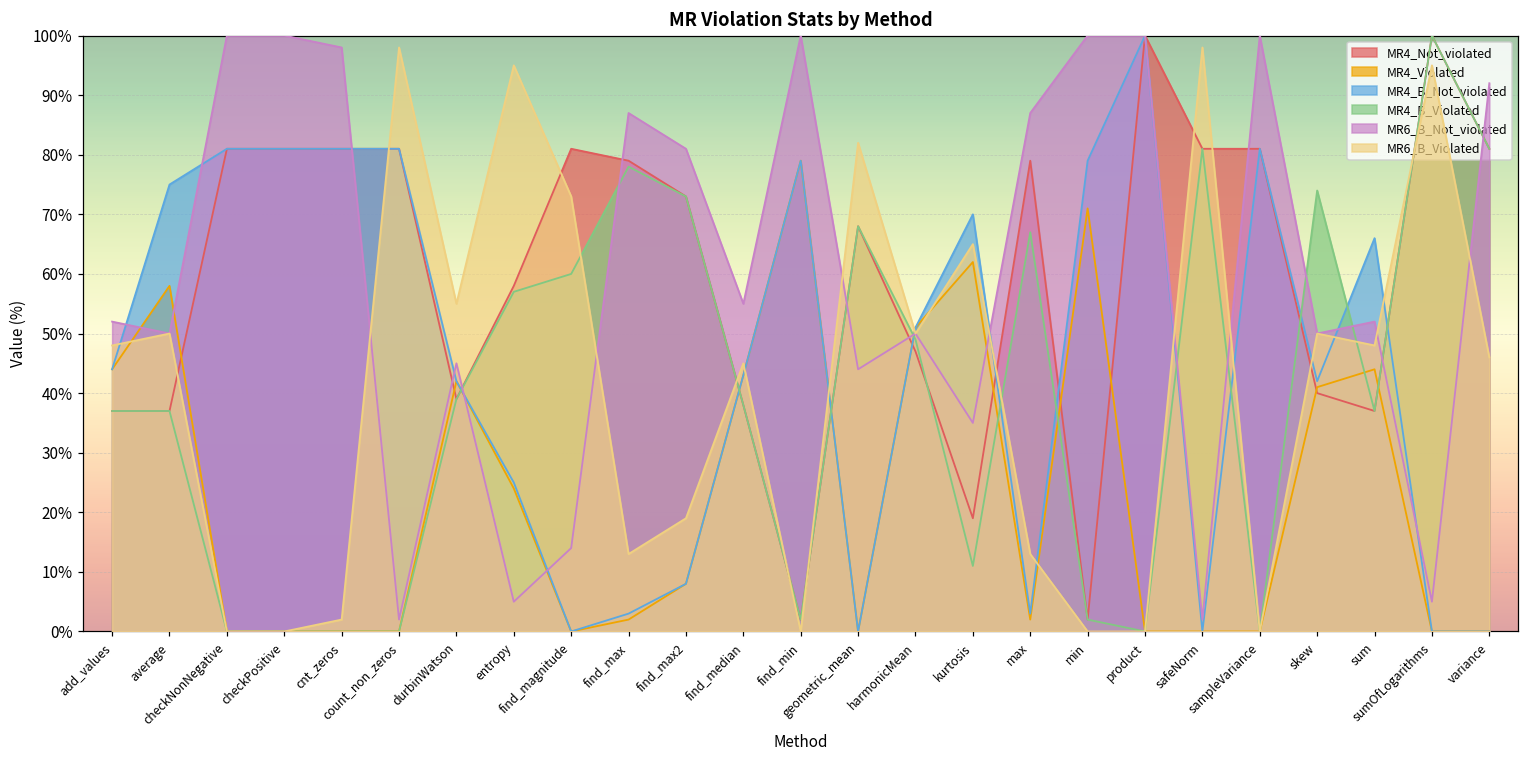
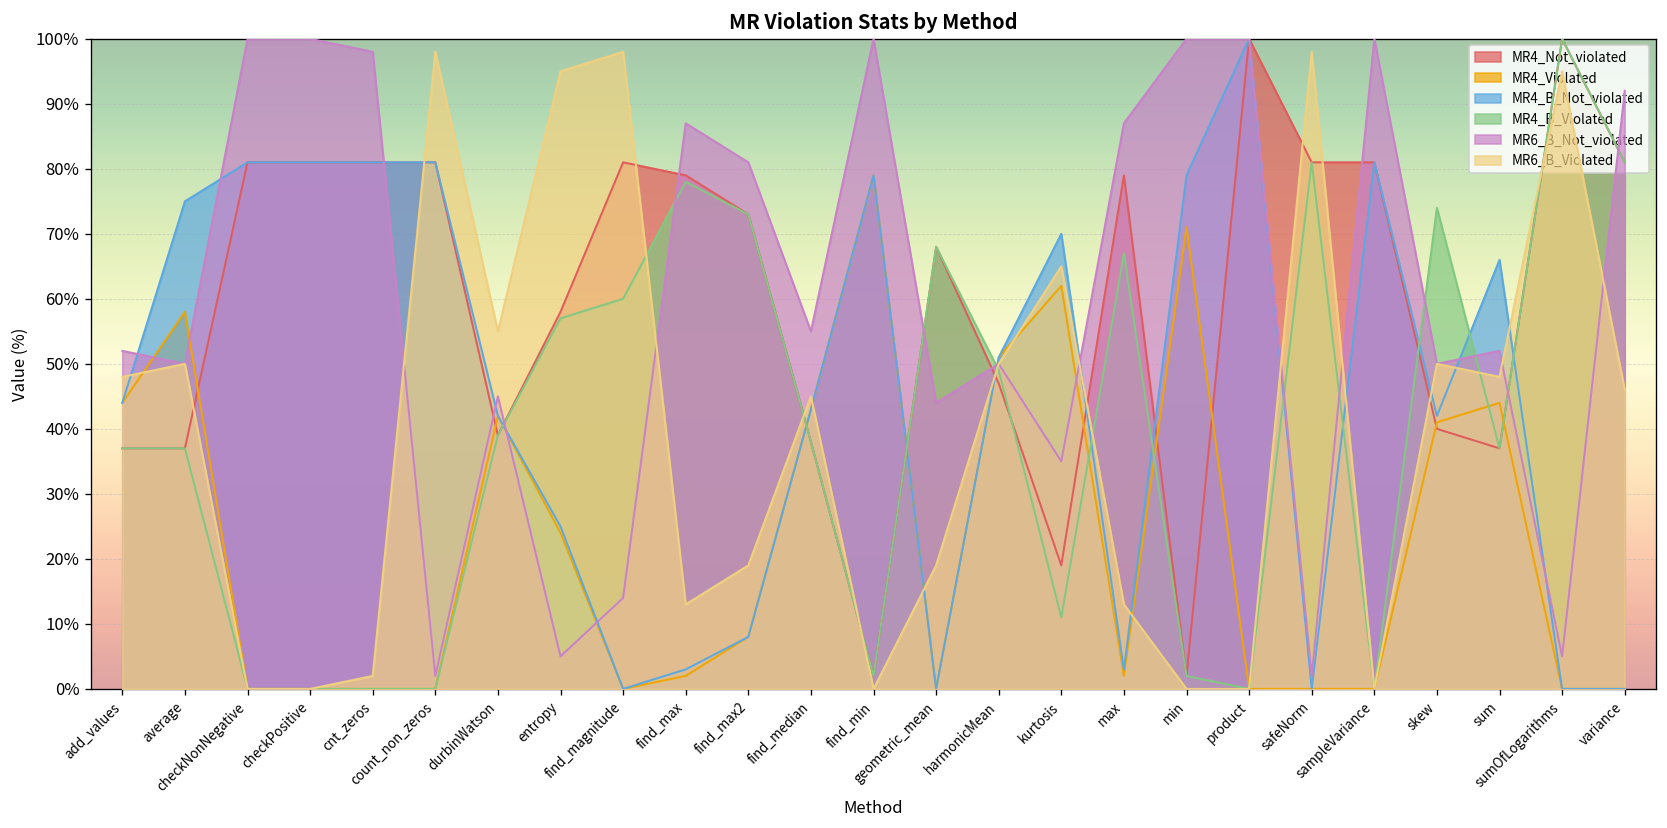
  {
    "MR4_Not_violated": {
      "entropy": "58%",
      "find_magnitude": "81%",
      "find_max": "79%",
      "harmonicMean": "47%",
      "kurtosis": "19%",
      "max": "79%",
      "skew": "40%"
    },
    "MR4_Violated": {
      "average": "58%",
      "entropy": "24%",
      "find_max": "2%",
      "kurtosis": "62%",
      "max": "2%",
      "min": "71%",
      "skew": "41%",
      "sum": "44%"
    },
    "MR4_B_Not_violated": {
      "average": "75%",
      "entropy": "25%",
      "find_max": "3%",
      "kurtosis": "70%",
      "max": "3%",
      "min": "79%",
      "skew": "42%",
      "sum": "66%"
    },
    "MR4_B_Violated": {
      "entropy": "57%",
      "find_magnitude": "60%",
      "find_max": "78%",
      "harmonicMean": "49%",
      "kurtosis": "11%",
      "max": "67%",
      "skew": "74%"
    },
    "MR6_B_Not_violated": {
      "add_values": "52%",
      "checkNonNegative": "100%",
      "checkPositive": "100%",
      "cnt_zeros": "98%",
      "count_non_zeros": "2%",
      "durbinWatson": "45%",
      "entropy": "5%",
      "find_magnitude": "14%",
      "find_max": "87%",
      "find_max2": "81%",
      "find_median": "55%",
      "find_min": "100%",
      "geometric_mean": "44%",
      "kurtosis": "35%",
      "max": "87%",
      "min": "100%",
      "safeNorm": "2%",
      "sampleVariance": "100%",
      "sum": "52%",
      "sumOfLogarithms": "5%"
    },
    "MR6_B_Violated": {
      "add_values": "48%",
      "cnt_zeros": "2%",
      "count_non_zeros": "98%",
      "durbinWatson": "55%",
      "entropy": "95%",
-     "find_magnitude": "73%",
+     "find_magnitude": "98%",
      "find_max": "13%",
      "find_max2": "19%",
      "find_median": "45%",
      "find_min": "0%",
-     "geometric_mean": "82%",
+     "geometric_mean": "19%",
      "kurtosis": "65%",
      "max": "13%",
      "min": "0%",
      "safeNorm": "98%",
      "sum": "48%",
      "variance": "46%"
    }
  }
